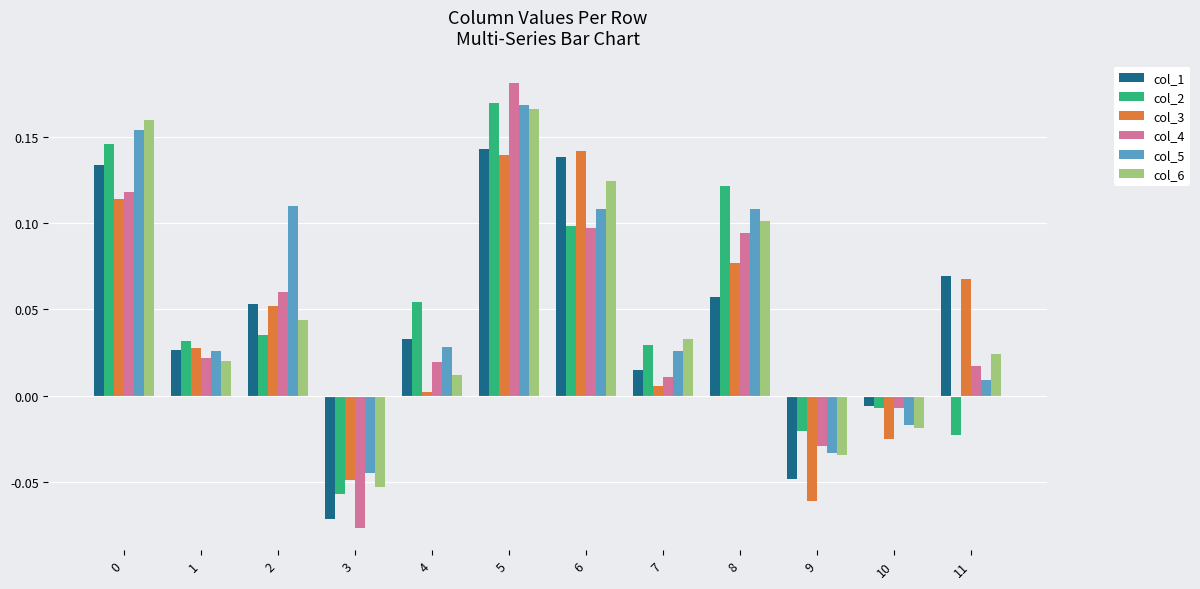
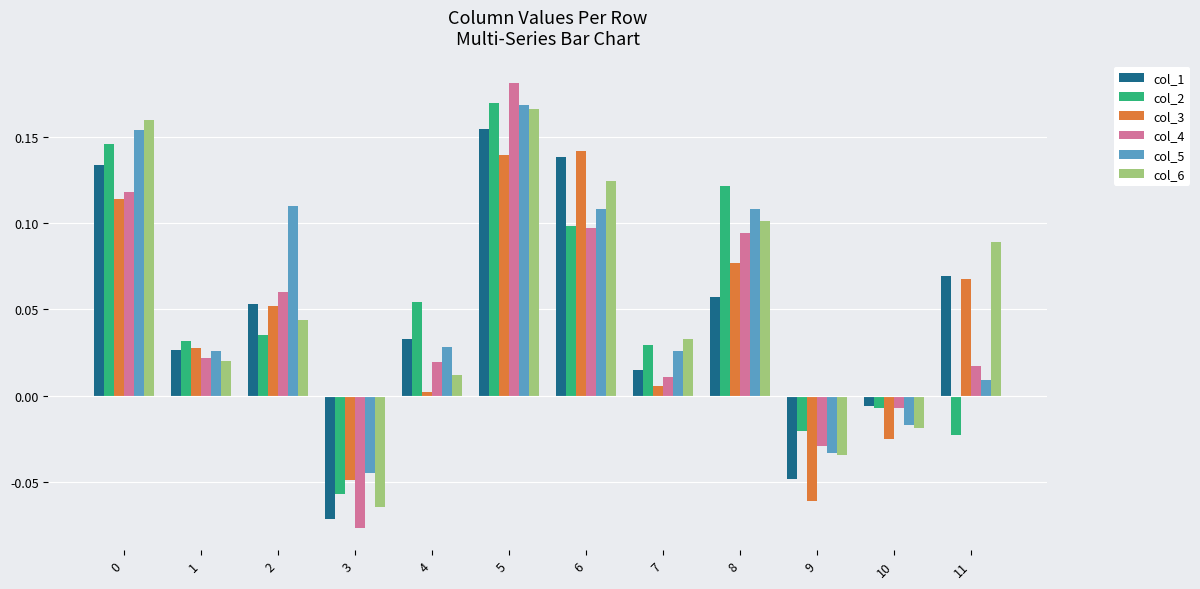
  {
    "col_1": {
      "0": 0.134,
      "1": 0.027,
      "2": 0.053,
      "3": -0.071,
      "4": 0.033,
-     "5": 0.143,
+     "5": 0.155,
      "6": 0.139,
      "7": 0.015,
      "8": 0.057,
      "9": -0.049,
      "10": -0.006,
      "11": 0.069
    },
    "col_2": {
      "0": 0.146,
      "1": 0.031,
      "2": 0.035,
      "3": -0.057,
      "4": 0.054,
      "5": 0.170,
      "6": 0.098,
      "7": 0.029,
      "8": 0.121,
      "9": -0.021,
      "10": -0.007,
      "11": -0.023
    },
    "col_3": {
      "0": 0.114,
      "1": 0.028,
      "2": 0.052,
      "3": -0.049,
      "4": 0.002,
      "5": 0.139,
      "6": 0.142,
      "7": 0.006,
      "8": 0.077,
      "9": -0.061,
      "10": -0.025,
      "11": 0.068
    },
    "col_4": {
      "0": 0.118,
      "1": 0.021,
      "2": 0.060,
      "3": -0.077,
      "4": 0.019,
      "5": 0.181,
      "6": 0.097,
      "7": 0.011,
      "8": 0.094,
      "9": -0.029,
      "10": -0.007,
      "11": 0.017
    },
    "col_5": {
      "0": 0.154,
      "1": 0.026,
      "2": 0.110,
      "3": -0.045,
      "4": 0.028,
      "5": 0.168,
      "6": 0.108,
      "7": 0.026,
      "8": 0.108,
      "9": -0.034,
      "10": -0.017,
      "11": 0.009
    },
    "col_6": {
      "0": 0.160,
      "1": 0.020,
      "2": 0.044,
-     "3": -0.053,
+     "3": -0.064,
      "4": 0.012,
      "5": 0.166,
      "6": 0.124,
      "7": 0.033,
      "8": 0.101,
      "9": -0.035,
      "10": -0.019,
-     "11": 0.024
+     "11": 0.089
    }
  }
